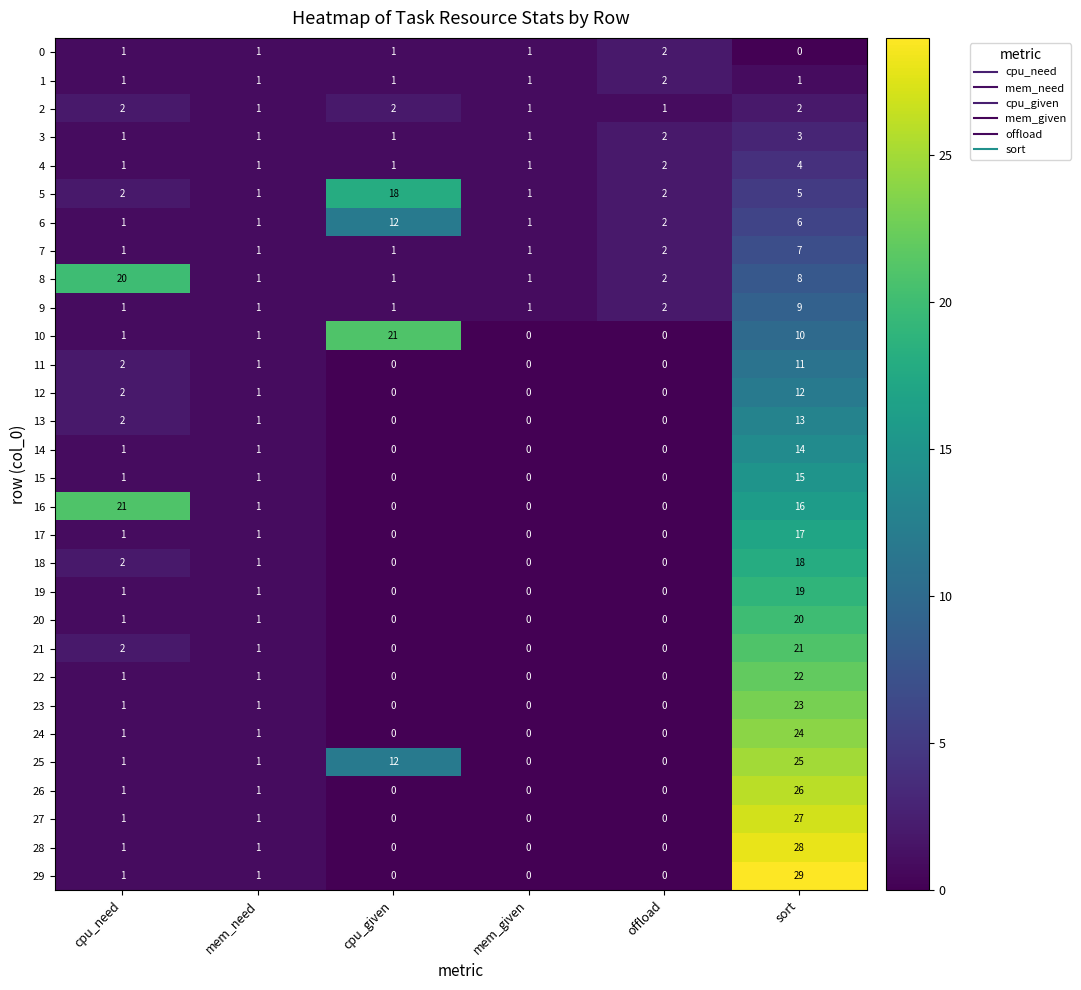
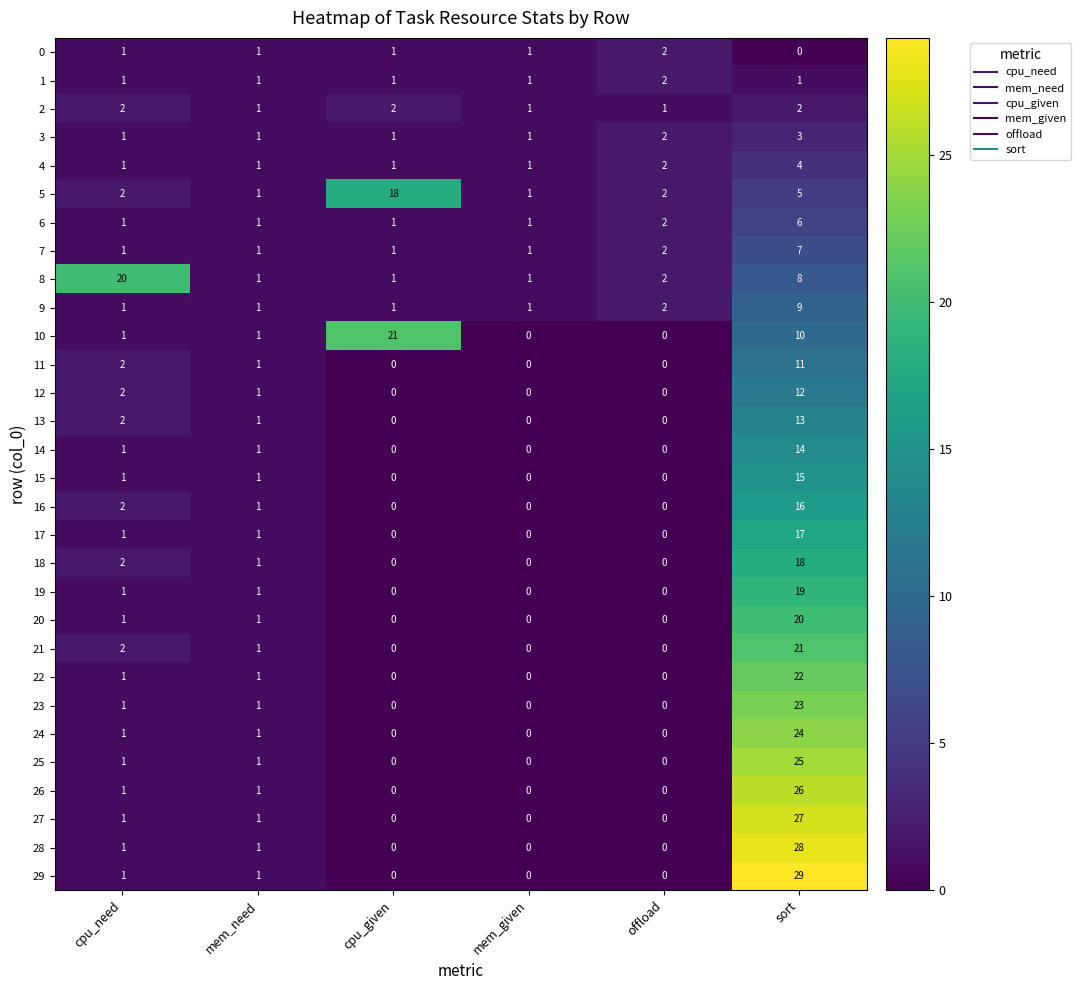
  {
    "0": {
      "cpu_need": 1,
      "mem_need": 1,
      "cpu_given": 1,
      "mem_given": 1,
      "offload": 2,
      "sort": 0
    },
    "1": {
      "cpu_need": 1,
      "mem_need": 1,
      "cpu_given": 1,
      "mem_given": 1,
      "offload": 2,
      "sort": 1
    },
    "2": {
      "cpu_need": 2,
      "mem_need": 1,
      "cpu_given": 2,
      "mem_given": 1,
      "offload": 1,
      "sort": 2
    },
    "3": {
      "cpu_need": 1,
      "mem_need": 1,
      "cpu_given": 1,
      "mem_given": 1,
      "offload": 2,
      "sort": 3
    },
    "4": {
      "cpu_need": 1,
      "mem_need": 1,
      "cpu_given": 1,
      "mem_given": 1,
      "offload": 2,
      "sort": 4
    },
    "5": {
      "cpu_need": 2,
      "mem_need": 1,
      "cpu_given": 18,
      "mem_given": 1,
      "offload": 2,
      "sort": 5
    },
    "6": {
      "cpu_need": 1,
      "mem_need": 1,
-     "cpu_given": 12,
+     "cpu_given": 1,
      "mem_given": 1,
      "offload": 2,
      "sort": 6
    },
    "7": {
      "cpu_need": 1,
      "mem_need": 1,
      "cpu_given": 1,
      "mem_given": 1,
      "offload": 2,
      "sort": 7
    },
    "8": {
      "cpu_need": 20,
      "mem_need": 1,
      "cpu_given": 1,
      "mem_given": 1,
      "offload": 2,
      "sort": 8
    },
    "9": {
      "cpu_need": 1,
      "mem_need": 1,
      "cpu_given": 1,
      "mem_given": 1,
      "offload": 2,
      "sort": 9
    },
    "10": {
      "cpu_need": 1,
      "mem_need": 1,
      "cpu_given": 21,
      "mem_given": 0,
      "offload": 0,
      "sort": 10
    },
    "11": {
      "cpu_need": 2,
      "mem_need": 1,
      "cpu_given": 0,
      "mem_given": 0,
      "offload": 0,
      "sort": 11
    },
    "12": {
      "cpu_need": 2,
      "mem_need": 1,
      "cpu_given": 0,
      "mem_given": 0,
      "offload": 0,
      "sort": 12
    },
    "13": {
      "cpu_need": 2,
      "mem_need": 1,
      "cpu_given": 0,
      "mem_given": 0,
      "offload": 0,
      "sort": 13
    },
    "14": {
      "cpu_need": 1,
      "mem_need": 1,
      "cpu_given": 0,
      "mem_given": 0,
      "offload": 0,
      "sort": 14
    },
    "15": {
      "cpu_need": 1,
      "mem_need": 1,
      "cpu_given": 0,
      "mem_given": 0,
      "offload": 0,
      "sort": 15
    },
    "16": {
-     "cpu_need": 21,
+     "cpu_need": 2,
      "mem_need": 1,
      "cpu_given": 0,
      "mem_given": 0,
      "offload": 0,
      "sort": 16
    },
    "17": {
      "cpu_need": 1,
      "mem_need": 1,
      "cpu_given": 0,
      "mem_given": 0,
      "offload": 0,
      "sort": 17
    },
    "18": {
      "cpu_need": 2,
      "mem_need": 1,
      "cpu_given": 0,
      "mem_given": 0,
      "offload": 0,
      "sort": 18
    },
    "19": {
      "cpu_need": 1,
      "mem_need": 1,
      "cpu_given": 0,
      "mem_given": 0,
      "offload": 0,
      "sort": 19
    },
    "20": {
      "cpu_need": 1,
      "mem_need": 1,
      "cpu_given": 0,
      "mem_given": 0,
      "offload": 0,
      "sort": 20
    },
    "21": {
      "cpu_need": 2,
      "mem_need": 1,
      "cpu_given": 0,
      "mem_given": 0,
      "offload": 0,
      "sort": 21
    },
    "22": {
      "cpu_need": 1,
      "mem_need": 1,
      "cpu_given": 0,
      "mem_given": 0,
      "offload": 0,
      "sort": 22
    },
    "23": {
      "cpu_need": 1,
      "mem_need": 1,
      "cpu_given": 0,
      "mem_given": 0,
      "offload": 0,
      "sort": 23
    },
    "24": {
      "cpu_need": 1,
      "mem_need": 1,
      "cpu_given": 0,
      "mem_given": 0,
      "offload": 0,
      "sort": 24
    },
    "25": {
      "cpu_need": 1,
      "mem_need": 1,
-     "cpu_given": 12,
+     "cpu_given": 0,
      "mem_given": 0,
      "offload": 0,
      "sort": 25
    },
    "26": {
      "cpu_need": 1,
      "mem_need": 1,
      "cpu_given": 0,
      "mem_given": 0,
      "offload": 0,
      "sort": 26
    },
    "27": {
      "cpu_need": 1,
      "mem_need": 1,
      "cpu_given": 0,
      "mem_given": 0,
      "offload": 0,
      "sort": 27
    },
    "28": {
      "cpu_need": 1,
      "mem_need": 1,
      "cpu_given": 0,
      "mem_given": 0,
      "offload": 0,
      "sort": 28
    },
    "29": {
      "cpu_need": 1,
      "mem_need": 1,
      "cpu_given": 0,
      "mem_given": 0,
      "offload": 0,
      "sort": 29
    }
  }
